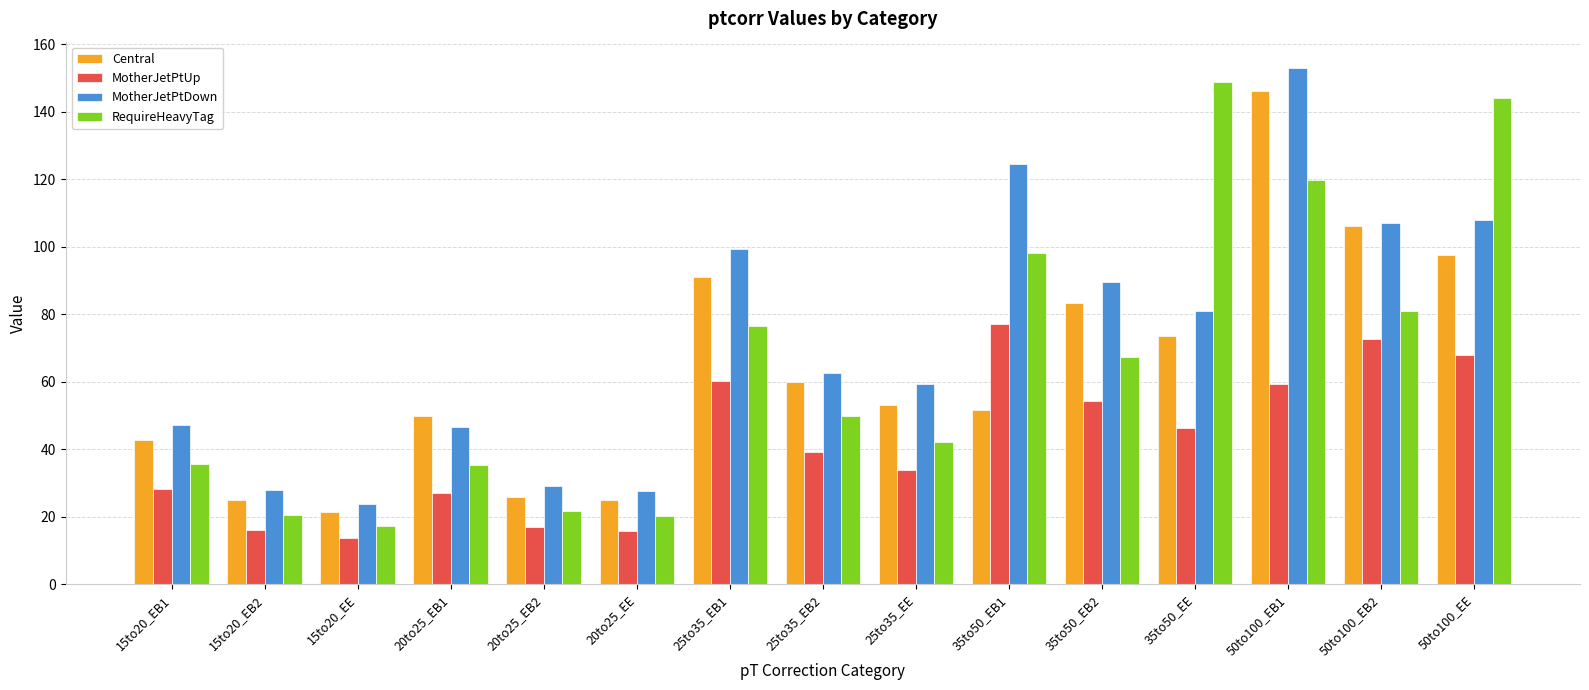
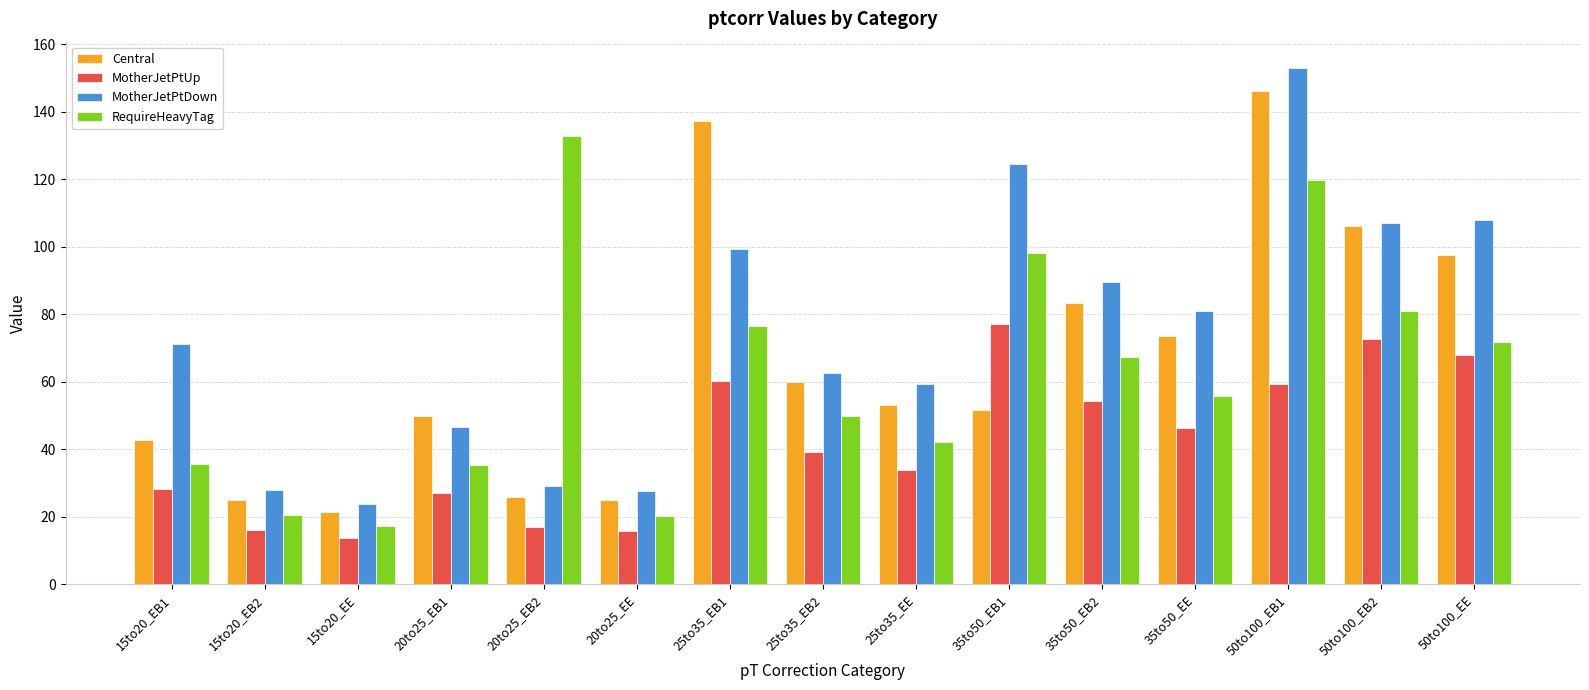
  {
    "Central": {
      "15to20_EB1": 43,
      "15to20_EB2": 25,
      "15to20_EE": 22,
      "20to25_EB1": 50,
      "20to25_EB2": 26,
      "20to25_EE": 25,
-     "25to35_EB1": 91,
+     "25to35_EB1": 137,
      "25to35_EB2": 60,
      "25to35_EE": 53,
      "35to50_EB1": 52,
      "35to50_EB2": 83,
      "35to50_EE": 73,
      "50to100_EB1": 146,
      "50to100_EB2": 106,
      "50to100_EE": 98
    },
    "MotherJetPtUp": {
      "15to20_EB1": 28,
      "15to20_EB2": 16,
      "15to20_EE": 14,
      "20to25_EB1": 27,
      "20to25_EB2": 17,
      "20to25_EE": 16,
      "25to35_EB1": 60,
      "25to35_EB2": 39,
      "25to35_EE": 34,
      "35to50_EB1": 77,
      "35to50_EB2": 54,
      "35to50_EE": 46,
      "50to100_EB1": 59,
      "50to100_EB2": 73,
      "50to100_EE": 68
    },
    "MotherJetPtDown": {
-     "15to20_EB1": 47,
+     "15to20_EB1": 71,
      "15to20_EB2": 28,
      "15to20_EE": 24,
      "20to25_EB1": 47,
      "20to25_EB2": 29,
      "20to25_EE": 28,
      "25to35_EB1": 99,
      "25to35_EB2": 62,
      "25to35_EE": 59,
      "35to50_EB1": 124,
      "35to50_EB2": 90,
      "35to50_EE": 81,
      "50to100_EB1": 153,
      "50to100_EB2": 107,
      "50to100_EE": 108
    },
    "RequireHeavyTag": {
      "15to20_EB1": 35,
      "15to20_EB2": 21,
      "15to20_EE": 17,
      "20to25_EB1": 35,
-     "20to25_EB2": 22,
+     "20to25_EB2": 133,
      "20to25_EE": 20,
      "25to35_EB1": 76,
      "25to35_EB2": 50,
      "25to35_EE": 42,
      "35to50_EB1": 98,
      "35to50_EB2": 67,
-     "35to50_EE": 149,
+     "35to50_EE": 56,
      "50to100_EB1": 120,
      "50to100_EB2": 81,
-     "50to100_EE": 144
+     "50to100_EE": 72
    }
  }
